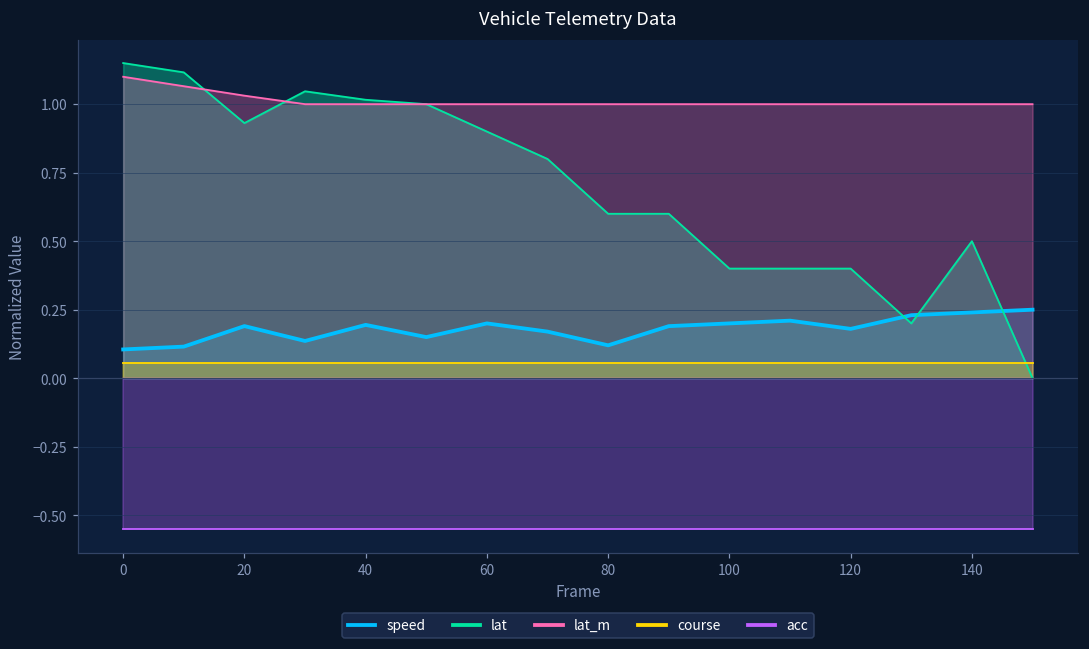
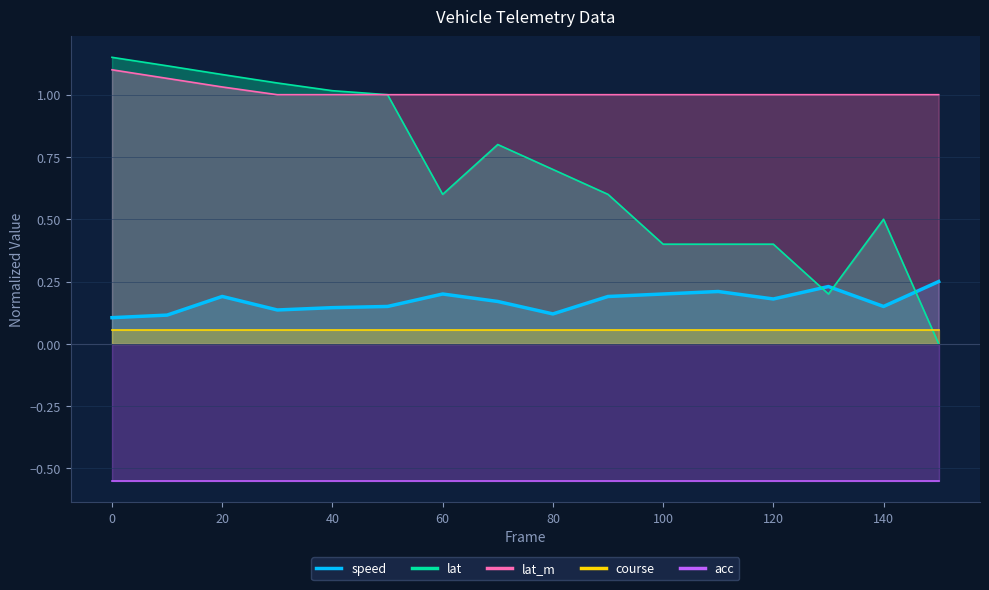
  {
    "speed": {
      "0": 0.11,
      "20": 0.19,
-     "40": 0.19,
+     "40": 0.15,
      "60": 0.20,
      "80": 0.12,
      "100": 0.20,
      "120": 0.18,
-     "140": 0.24
+     "140": 0.15
    },
    "lat": {
      "0": 1.15,
-     "20": 0.93,
+     "20": 1.08,
      "40": 1.02,
-     "60": 0.90,
-     "80": 0.60,
+     "60": 0.60,
+     "80": 0.70,
      "100": 0.40,
      "120": 0.40,
      "140": 0.50
    },
    "lat_m": {
      "0": 1.10,
      "20": 1.03,
      "40": 1.00,
      "60": 1.00,
      "80": 1.00,
      "100": 1.00,
      "120": 1.00,
      "140": 1.00
    },
    "course": {
      "0": 0.06,
      "20": 0.06,
      "40": 0.06,
      "60": 0.06,
      "80": 0.06,
      "100": 0.06,
      "120": 0.06,
      "140": 0.06
    }
  }
